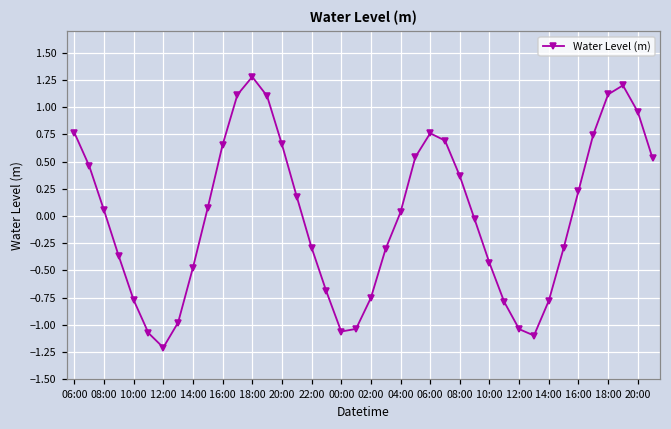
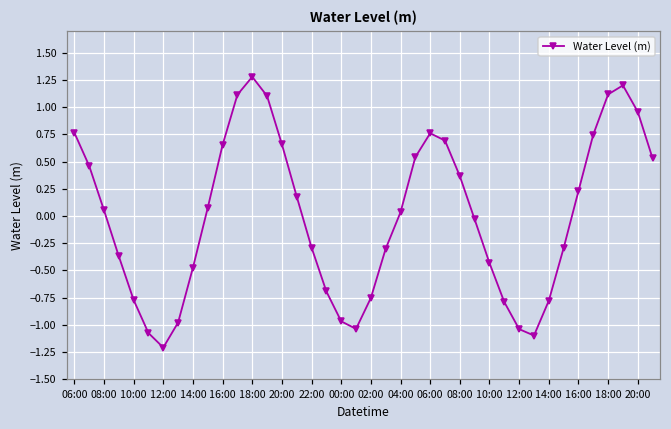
  {
    "22:00": -0.3,
-   "00:00": -1.1,
+   "00:00": -1.0,
    "02:00": -0.8,
    "04:00": 0.0
  }
